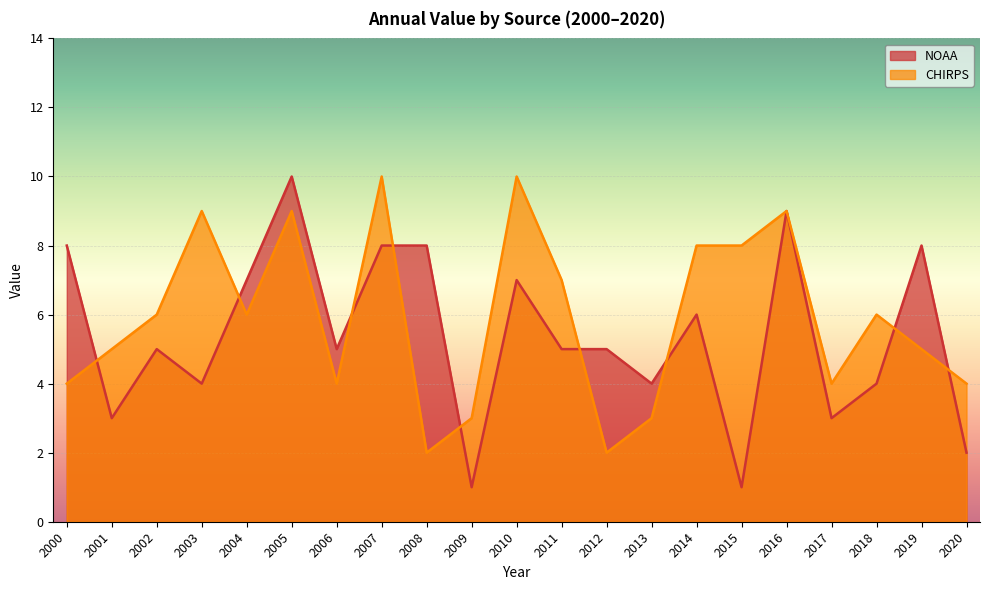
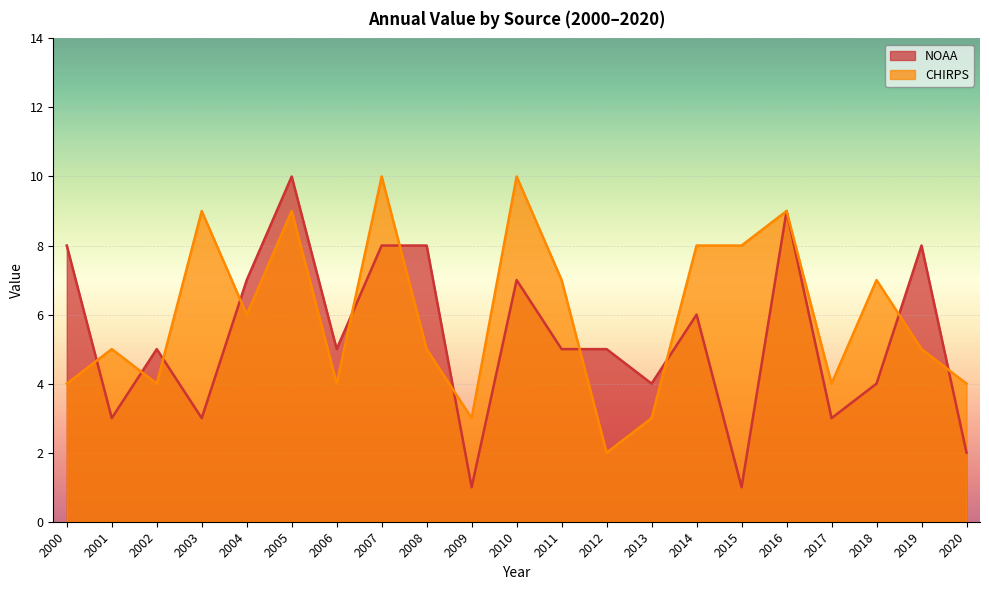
  {
    "NOAA": {
      "2000": 8,
      "2001": 3,
      "2002": 5,
-     "2003": 4,
+     "2003": 3,
      "2004": 7,
      "2005": 10,
      "2006": 5,
      "2007": 8,
      "2008": 8,
      "2009": 1,
      "2010": 7,
      "2011": 5,
      "2012": 5,
      "2013": 4,
      "2014": 6,
      "2015": 1,
      "2017": 3,
      "2018": 4,
      "2019": 8,
      "2020": 2
    },
    "CHIRPS": {
      "2000": 4,
      "2001": 5,
-     "2002": 6,
+     "2002": 4,
      "2003": 9,
      "2004": 6,
      "2005": 9,
      "2006": 4,
      "2007": 10,
-     "2008": 2,
+     "2008": 5,
      "2009": 3,
      "2010": 10,
      "2011": 7,
      "2012": 2,
      "2013": 3,
      "2014": 8,
      "2015": 8,
      "2017": 4,
-     "2018": 6,
+     "2018": 7,
      "2019": 5,
      "2020": 4
    }
  }
